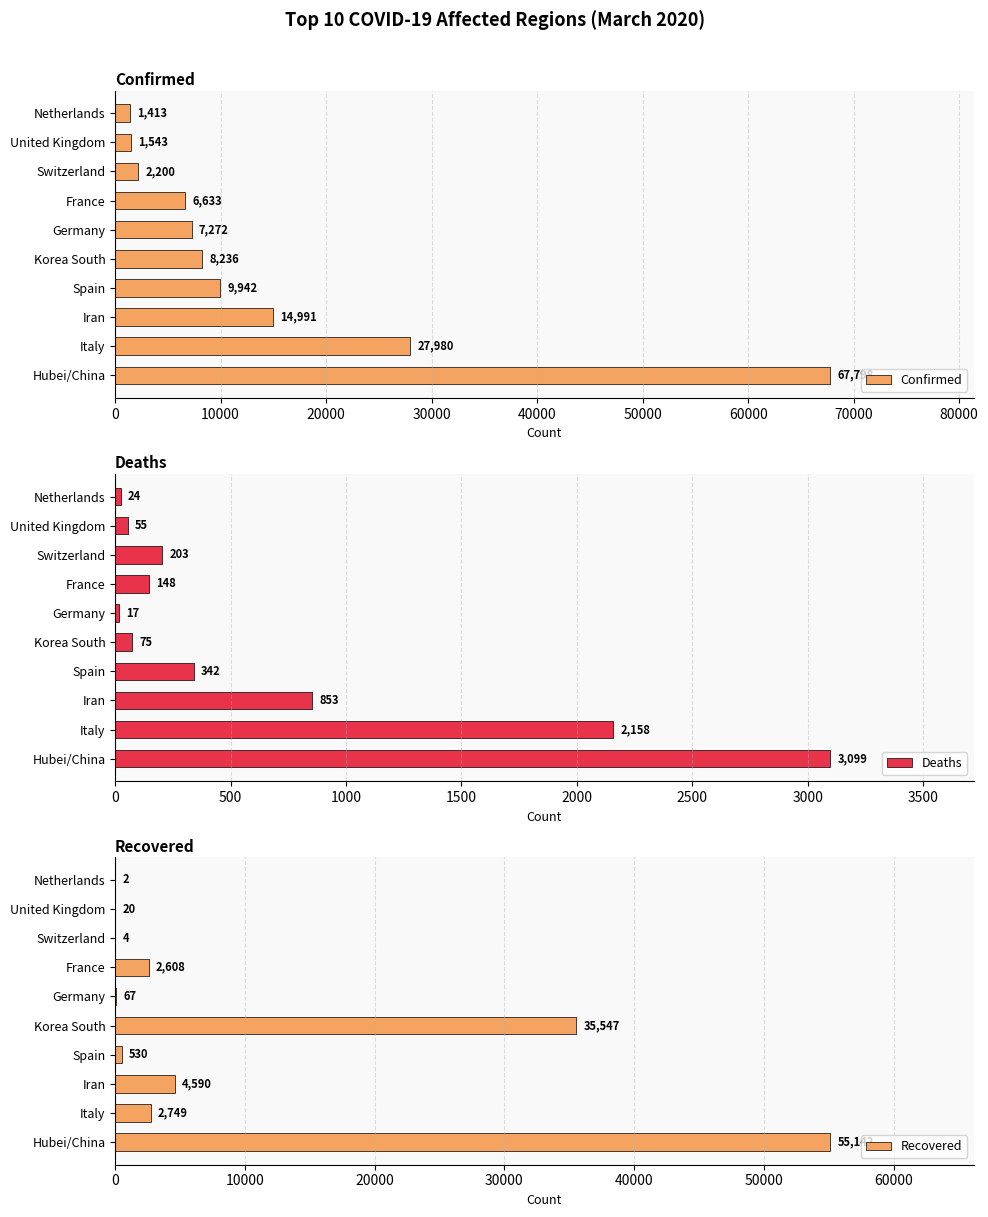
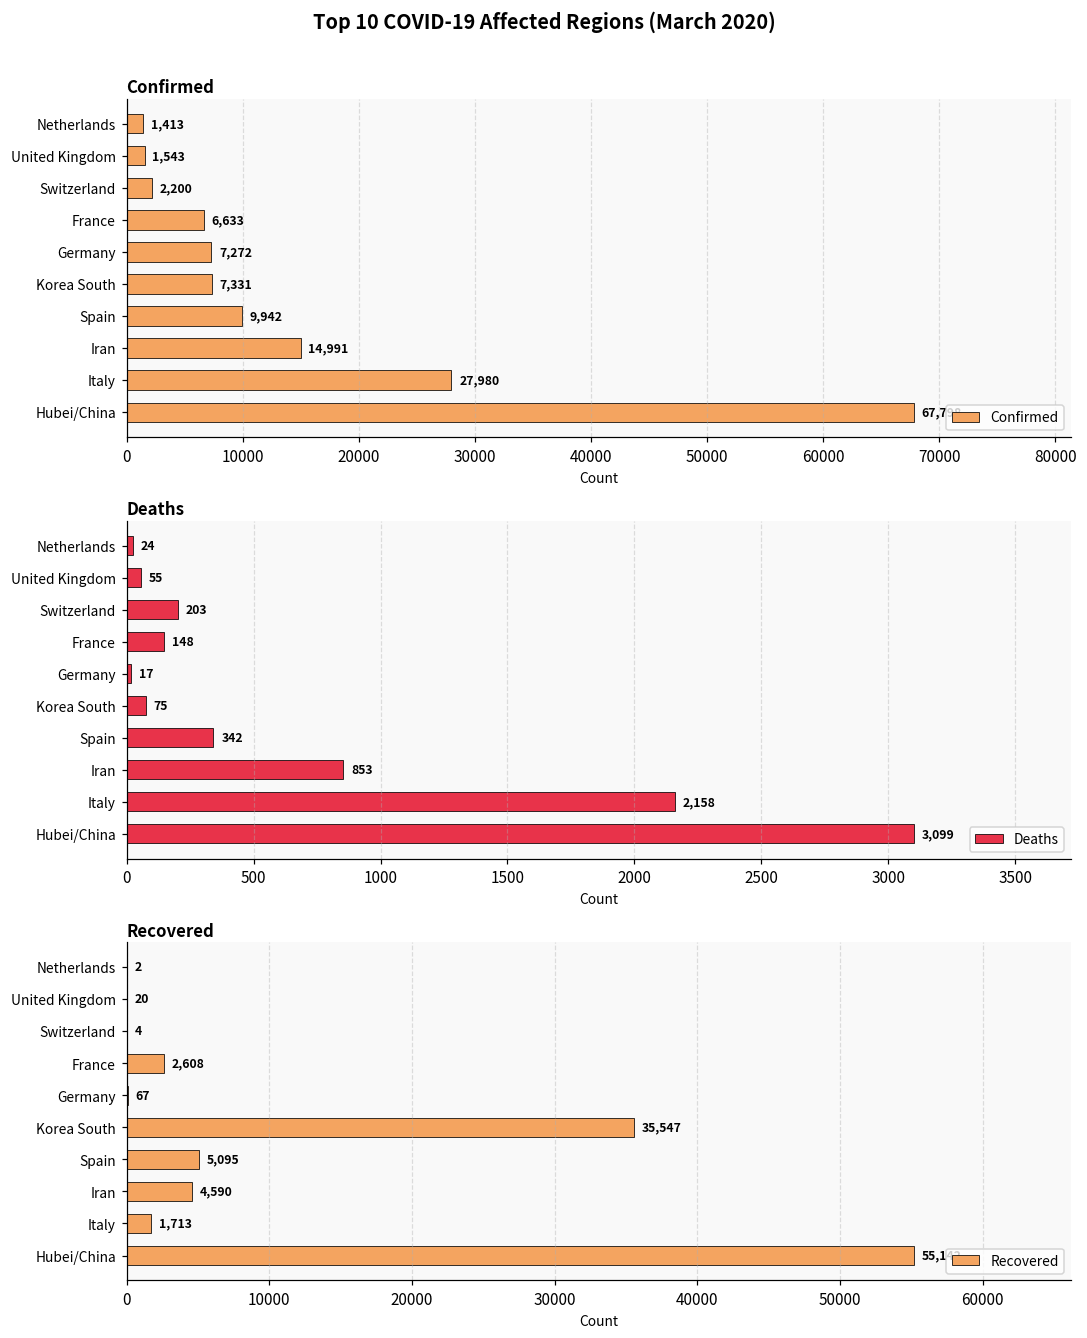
  {
    "Confirmed": {
      "Netherlands": "1,413",
      "United Kingdom": "1,543",
      "Switzerland": "2,200",
      "France": "6,633",
      "Germany": "7,272",
-     "Korea South": "8,236",
+     "Korea South": "7,331",
      "Spain": "9,942",
      "Iran": "14,991",
      "Italy": "27,980"
    },
    "Deaths": {
      "Netherlands": "24",
      "United Kingdom": "55",
      "Switzerland": "203",
      "France": "148",
      "Germany": "17",
      "Korea South": "75",
      "Spain": "342",
      "Iran": "853",
      "Italy": "2,158",
      "Hubei/China": "3,099"
    },
    "Recovered": {
      "Netherlands": "2",
      "United Kingdom": "20",
      "Switzerland": "4",
      "France": "2,608",
      "Germany": "67",
      "Korea South": "35,547",
-     "Spain": "530",
+     "Spain": "5,095",
      "Iran": "4,590",
-     "Italy": "2,749"
+     "Italy": "1,713"
    }
  }
